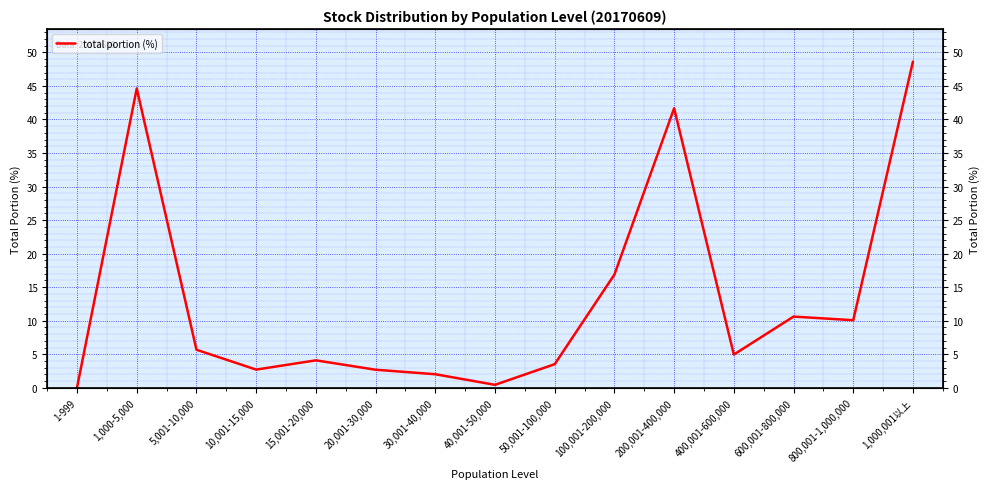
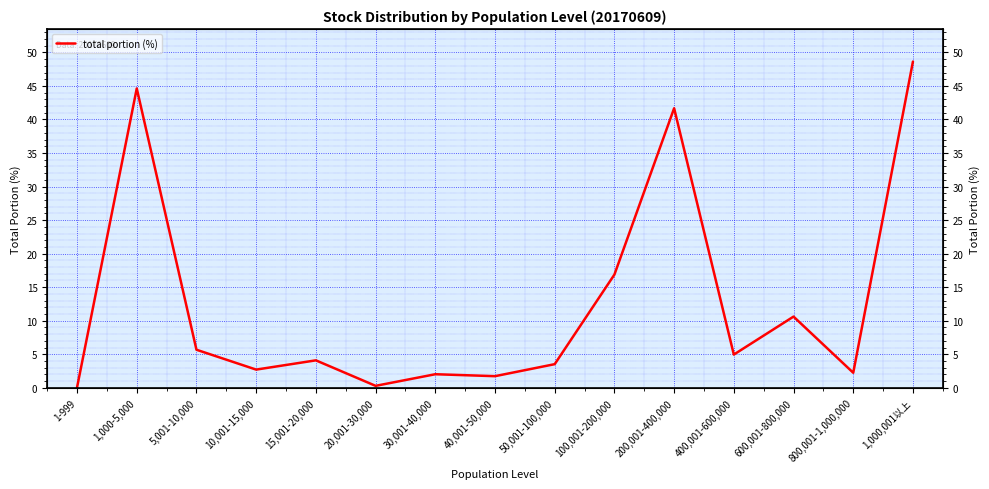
  {
    "1-999": 0,
    "1,000-5,000": 45,
    "5,001-10,000": 6,
    "10,001-15,000": 3,
    "15,001-20,000": 4,
-   "20,001-30,000": 3,
+   "20,001-30,000": 0,
    "30,001-40,000": 2,
-   "40,001-50,000": 0,
+   "40,001-50,000": 2,
    "50,001-100,000": 4,
    "100,001-200,000": 17,
    "200,001-400,000": 42,
    "400,001-600,000": 5,
    "600,001-800,000": 11,
-   "800,001-1,000,000": 10,
+   "800,001-1,000,000": 2,
    "1,000,001以上": 49
  }
